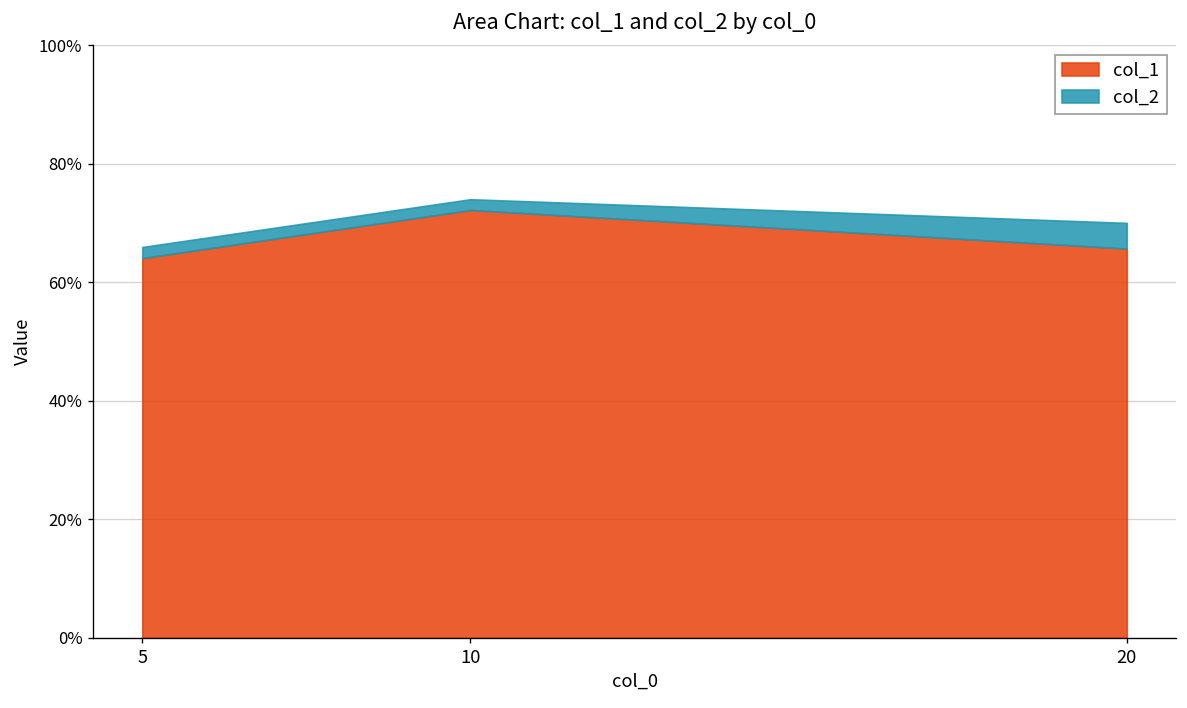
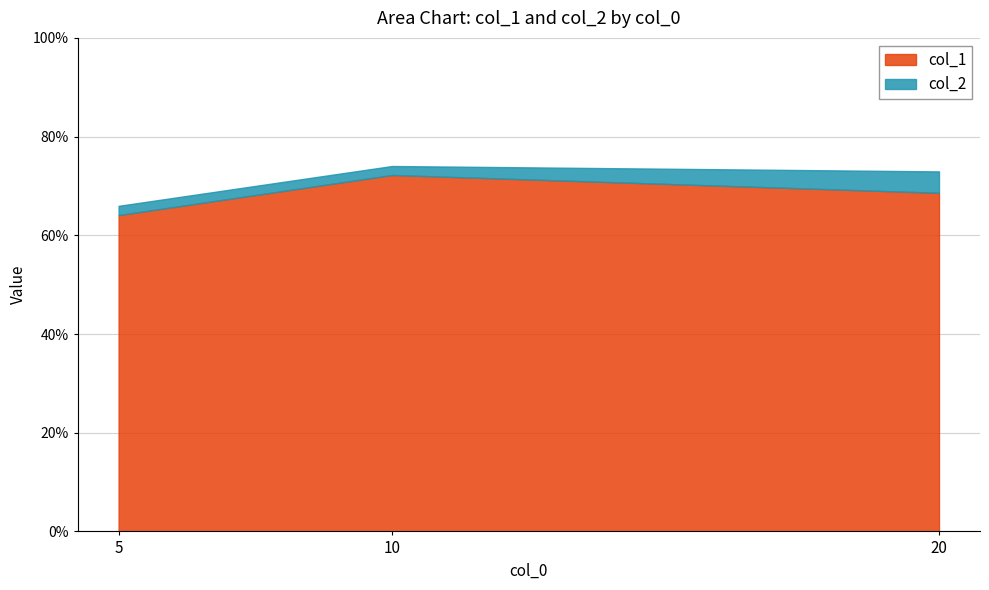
  {
    "col_1": {
      "5": "64%",
      "10": "72%",
-     "20": "66%"
+     "20": "69%"
    },
    "col_2": {
      "5": "2%",
      "10": "2%",
      "20": "4%"
    }
  }
